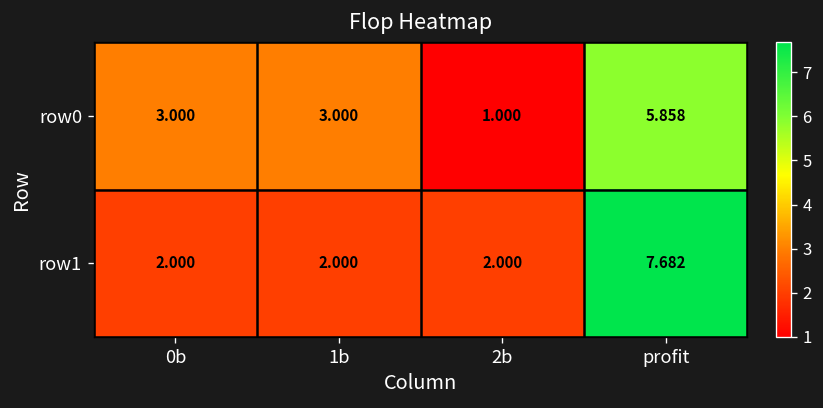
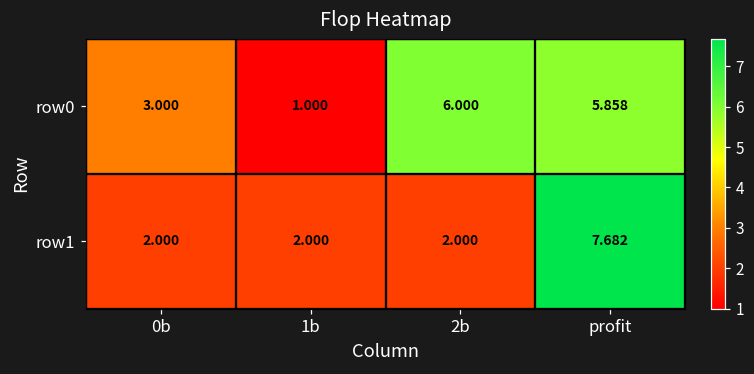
  {
    "row0": {
      "0b": 3.000,
-     "1b": 3.000,
-     "2b": 1.000,
+     "1b": 1.000,
+     "2b": 6.000,
      "profit": 5.858
    },
    "row1": {
      "0b": 2.000,
      "1b": 2.000,
      "2b": 2.000,
      "profit": 7.682
    }
  }
